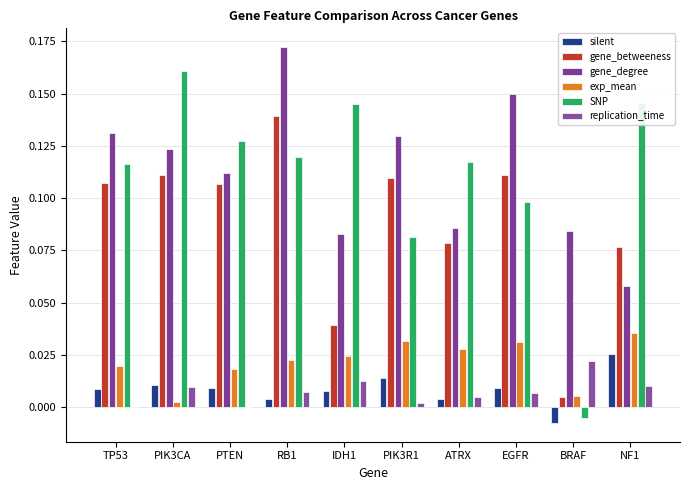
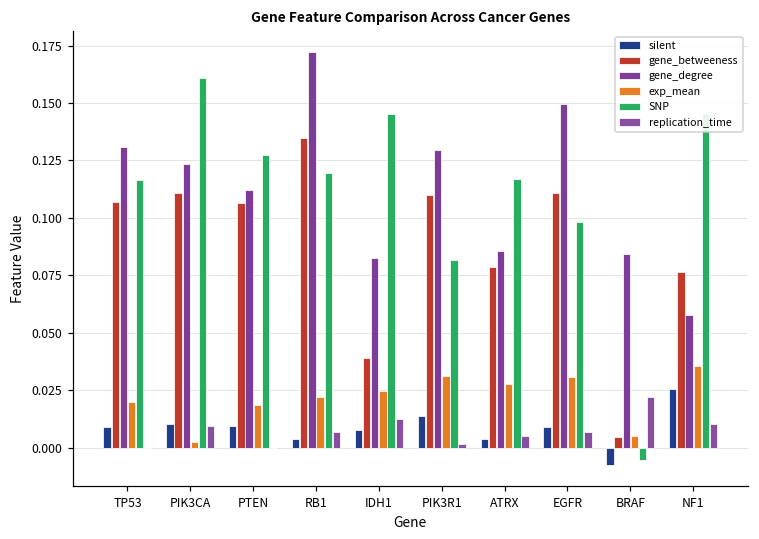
  {
    "silent": {
      "TP53": 0.009,
      "PIK3CA": 0.010,
      "PTEN": 0.009,
      "RB1": 0.004,
      "IDH1": 0.008,
      "PIK3R1": 0.014,
      "ATRX": 0.004,
      "EGFR": 0.009,
      "BRAF": -0.008,
      "NF1": 0.025
    },
    "gene_betweeness": {
      "TP53": 0.107,
      "PIK3CA": 0.111,
      "PTEN": 0.107,
-     "RB1": 0.139,
+     "RB1": 0.135,
      "IDH1": 0.039,
      "PIK3R1": 0.110,
      "ATRX": 0.079,
      "EGFR": 0.111,
      "BRAF": 0.005,
      "NF1": 0.076
    },
    "exp_mean": {
      "TP53": 0.020,
      "PIK3CA": 0.002,
      "PTEN": 0.018,
      "RB1": 0.022,
      "IDH1": 0.025,
      "PIK3R1": 0.031,
      "ATRX": 0.028,
      "EGFR": 0.031,
      "BRAF": 0.005,
      "NF1": 0.036
    },
    "SNP": {
      "TP53": 0.116,
      "PIK3CA": 0.161,
      "PTEN": 0.127,
      "RB1": 0.120,
      "IDH1": 0.145,
      "PIK3R1": 0.082,
      "ATRX": 0.117,
      "EGFR": 0.098,
      "BRAF": -0.005
    }
  }
